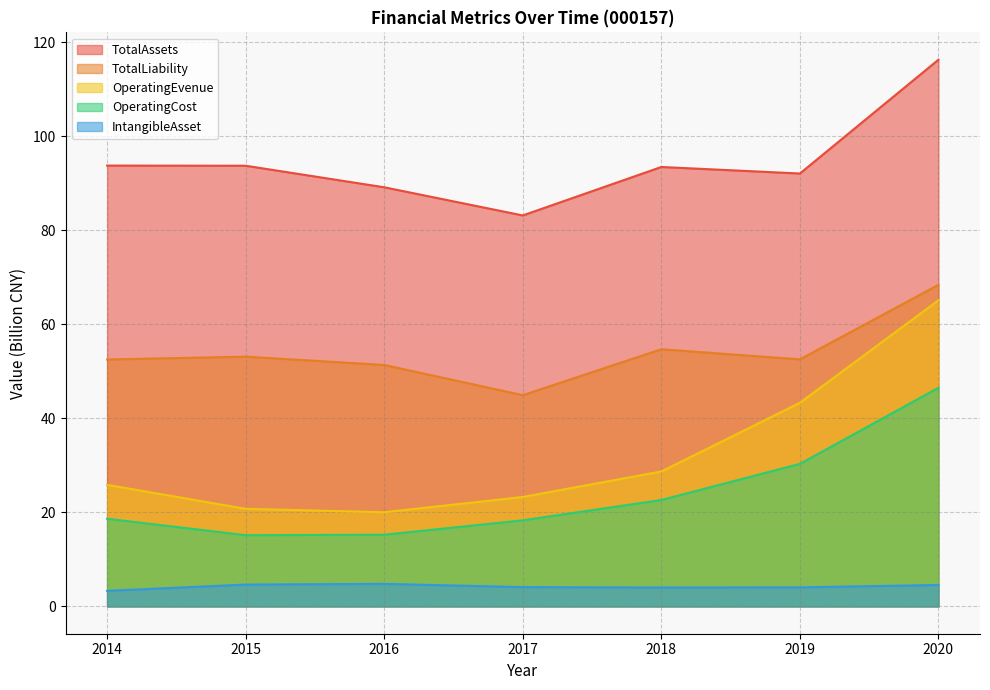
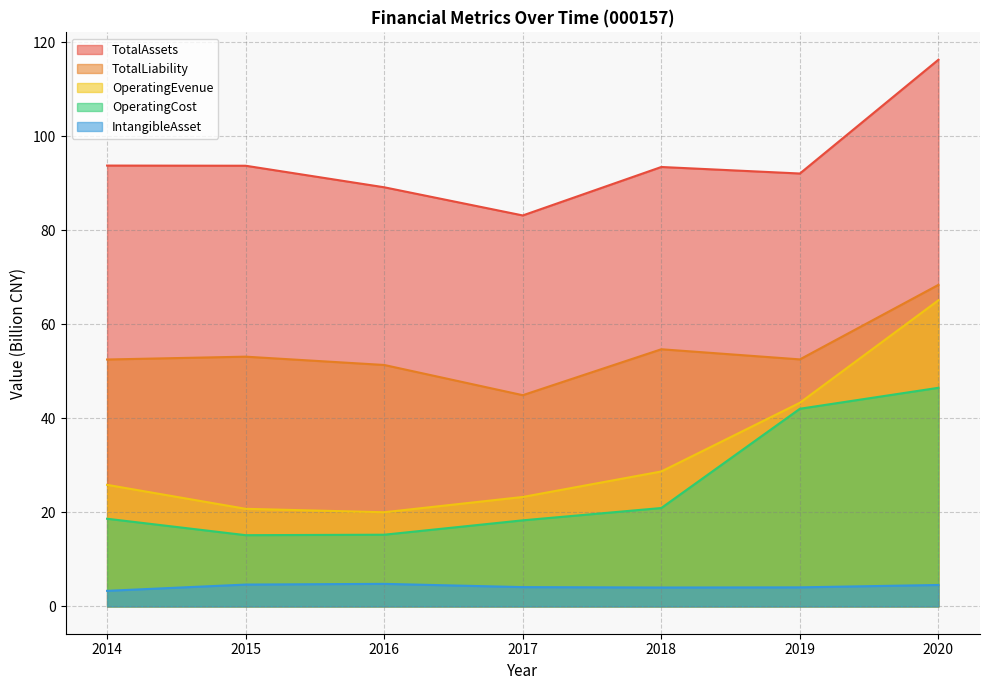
  {
    "OperatingCost": {
      "2014": 19,
      "2015": 15,
      "2016": 15,
      "2017": 18,
-     "2018": 23,
-     "2019": 30,
+     "2018": 21,
+     "2019": 42,
      "2020": 46
    },
    "IntangibleAsset": {
      "2014": 3,
      "2015": 5,
      "2016": 5,
      "2017": 4,
      "2018": 4,
      "2019": 4,
      "2020": 5
    }
  }
